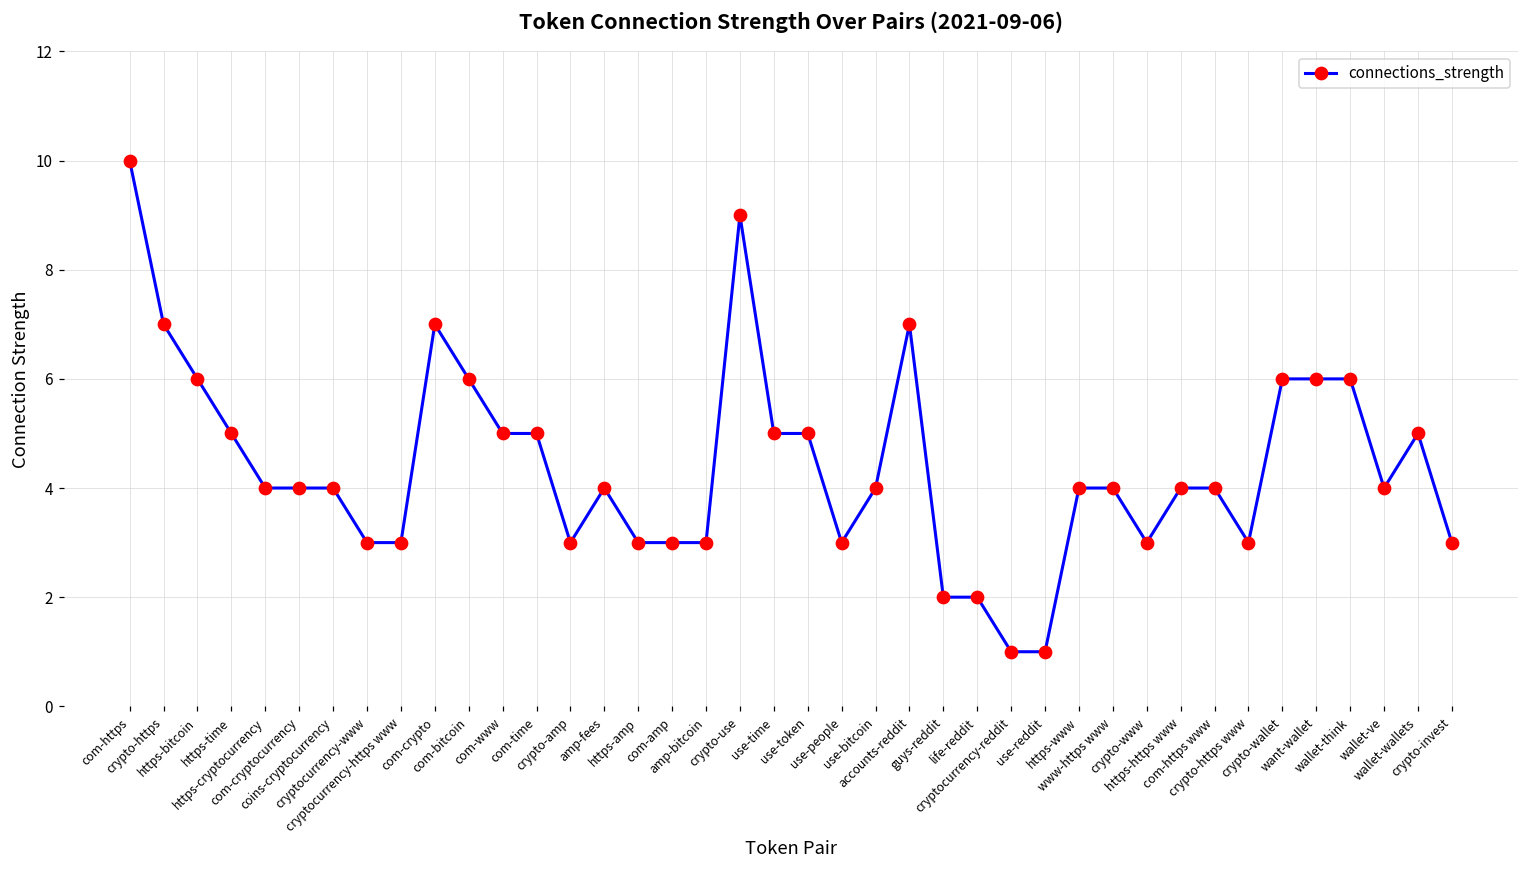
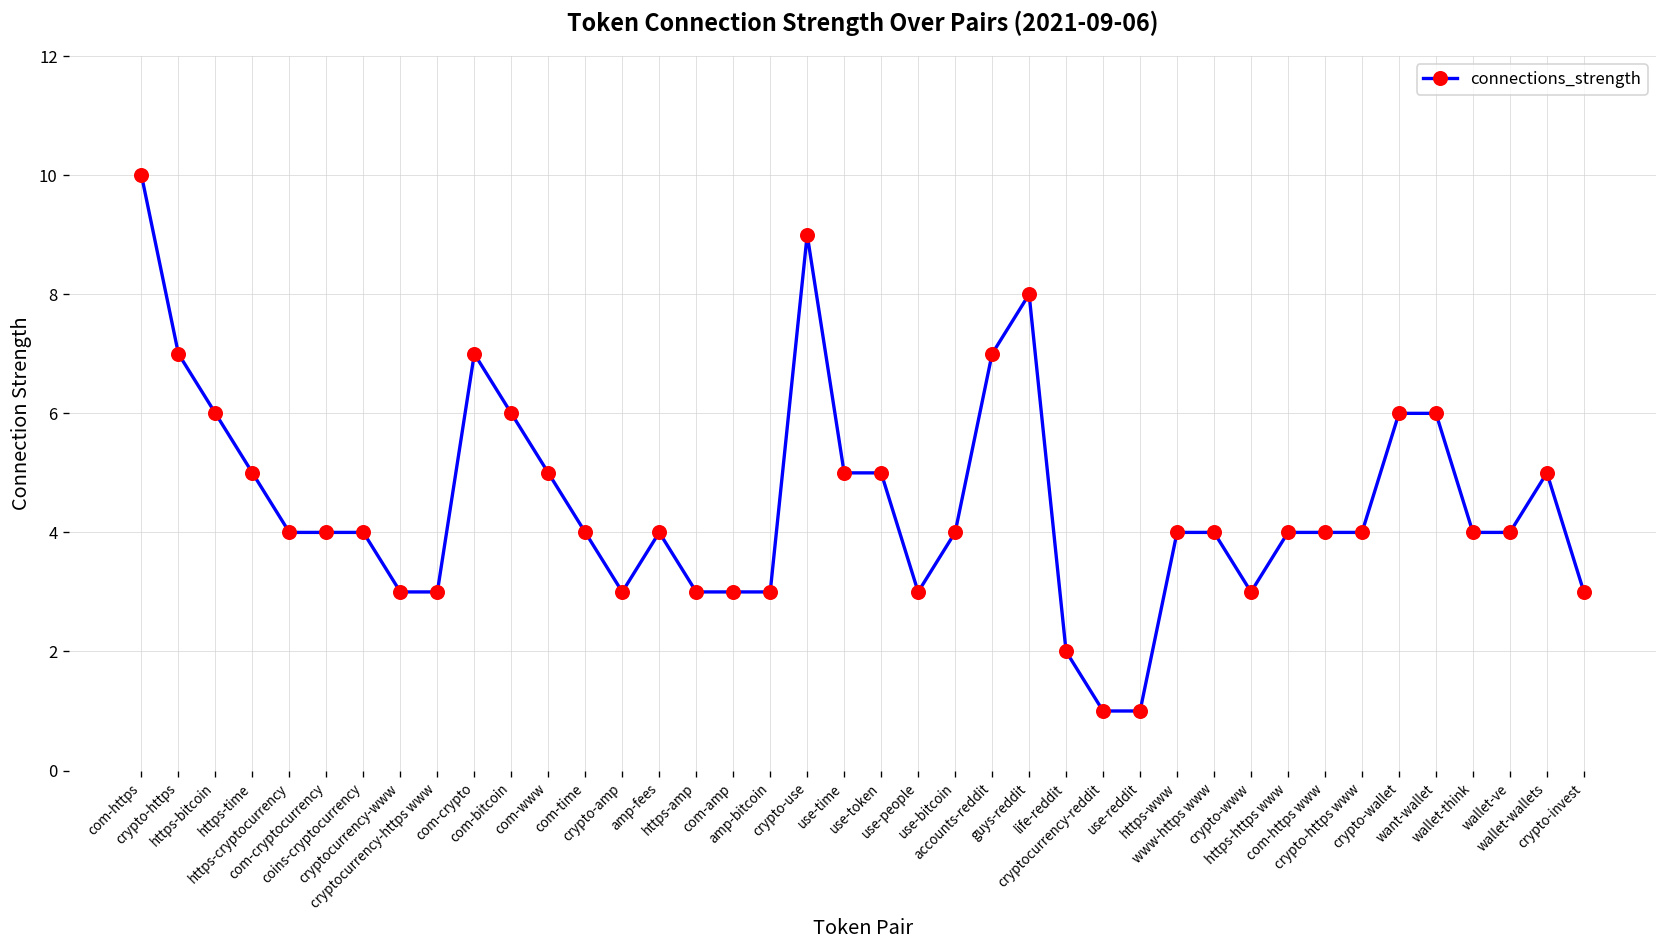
  {
    "com-https": 10,
    "crypto-https": 7,
    "https-bitcoin": 6,
    "https-time": 5,
    "https-cryptocurrency": 4,
    "com-cryptocurrency": 4,
    "coins-cryptocurrency": 4,
    "cryptocurrency-www": 3,
    "cryptocurrency-https www": 3,
    "com-crypto": 7,
    "com-bitcoin": 6,
    "com-www": 5,
-   "com-time": 5,
+   "com-time": 4,
    "crypto-amp": 3,
    "amp-fees": 4,
    "https-amp": 3,
    "com-amp": 3,
    "amp-bitcoin": 3,
    "crypto-use": 9,
    "use-time": 5,
    "use-token": 5,
    "use-people": 3,
    "use-bitcoin": 4,
    "accounts-reddit": 7,
-   "guys-reddit": 2,
+   "guys-reddit": 8,
    "life-reddit": 2,
    "cryptocurrency-reddit": 1,
    "use-reddit": 1,
    "https-www": 4,
    "www-https www": 4,
    "crypto-www": 3,
    "https-https www": 4,
    "com-https www": 4,
-   "crypto-https www": 3,
+   "crypto-https www": 4,
    "crypto-wallet": 6,
    "want-wallet": 6,
-   "wallet-think": 6,
+   "wallet-think": 4,
    "wallet-ve": 4,
    "wallet-wallets": 5,
    "crypto-invest": 3
  }
